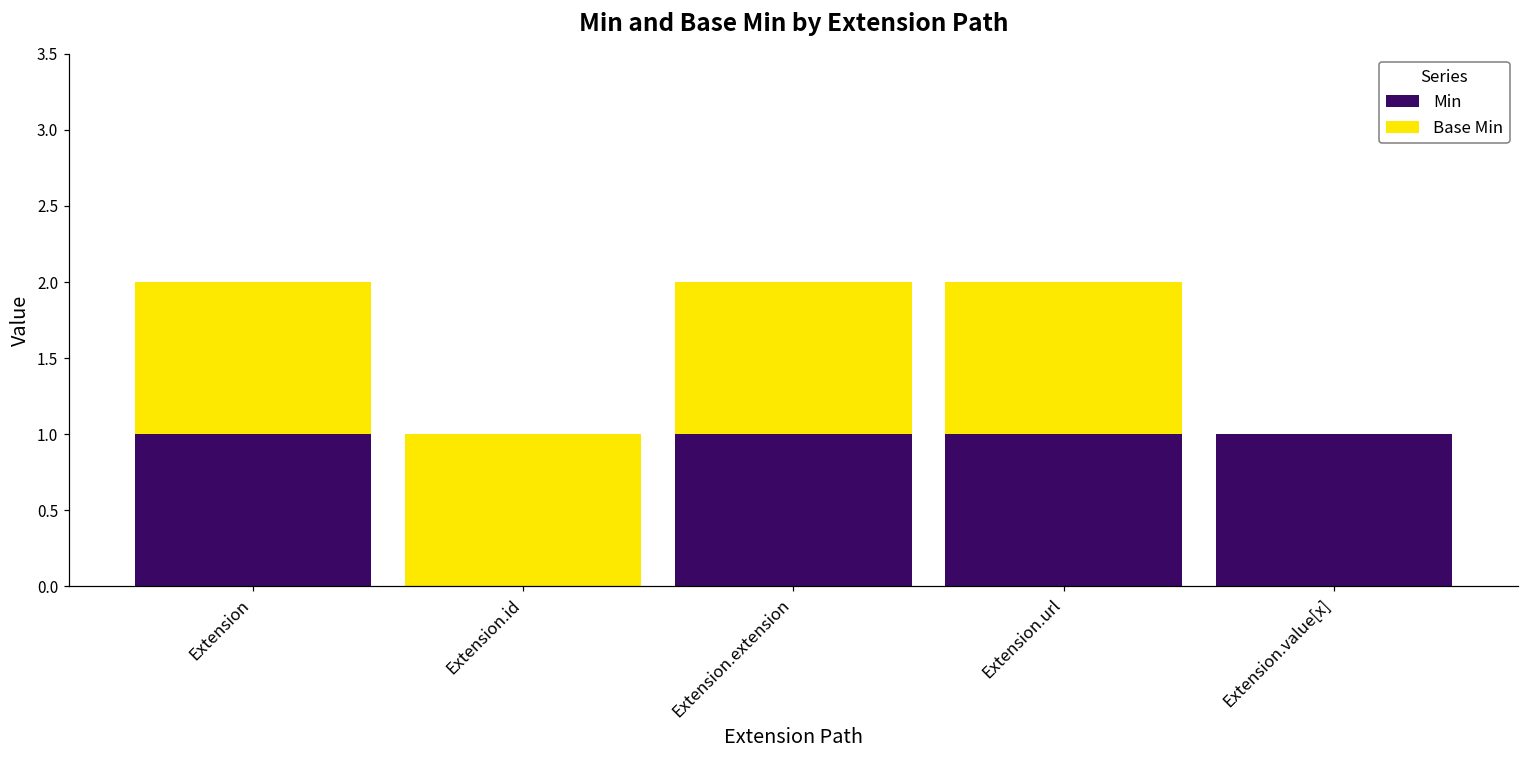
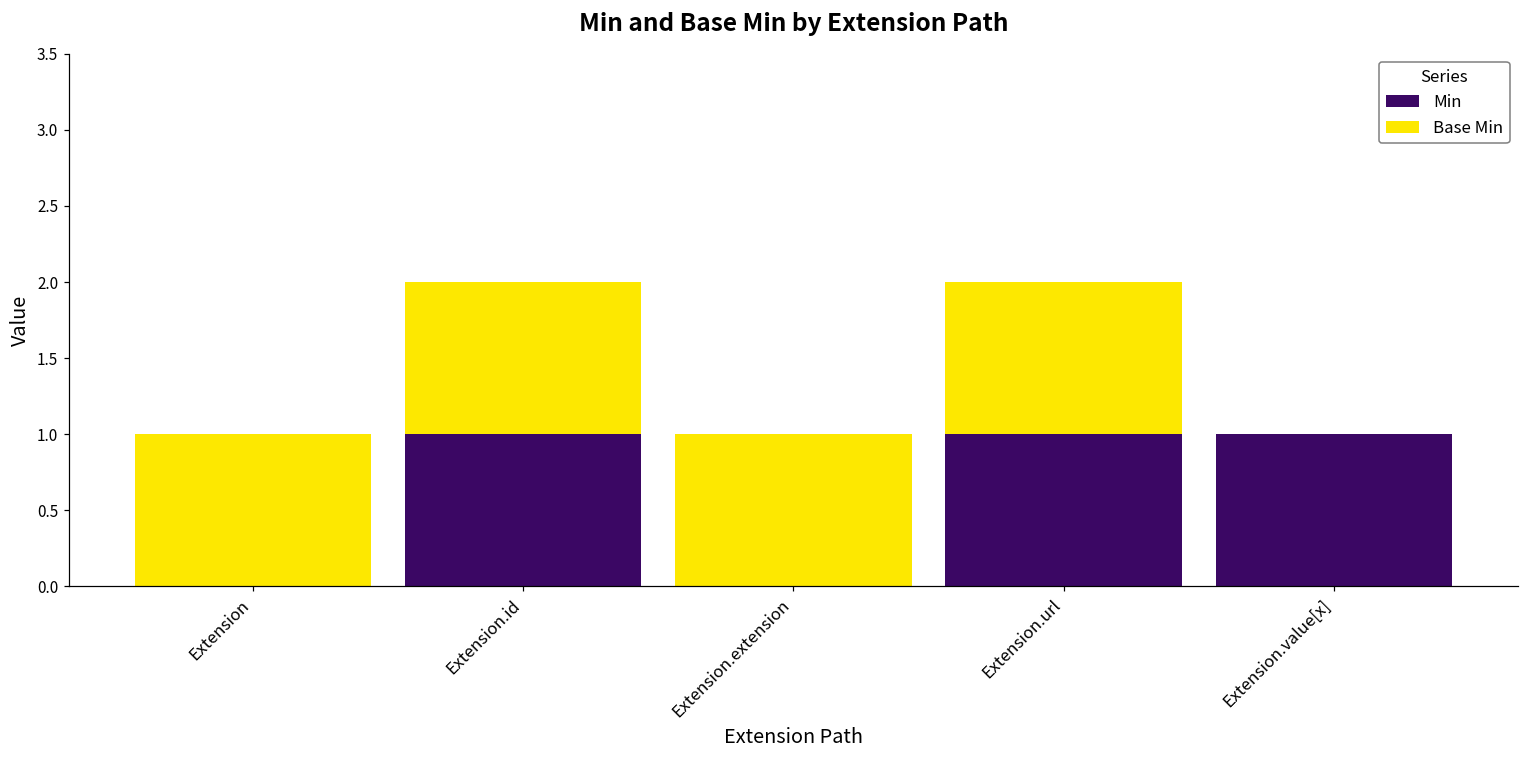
  {
    "Min": {
-     "Extension": 1,
-     "Extension.id": 0,
-     "Extension.extension": 1,
+     "Extension": 0,
+     "Extension.id": 1,
+     "Extension.extension": 0,
      "Extension.url": 1,
      "Extension.value[x]": 1
    },
    "Base Min": {
      "Extension": 1,
      "Extension.id": 1,
      "Extension.extension": 1,
      "Extension.url": 1,
      "Extension.value[x]": 0
    }
  }
